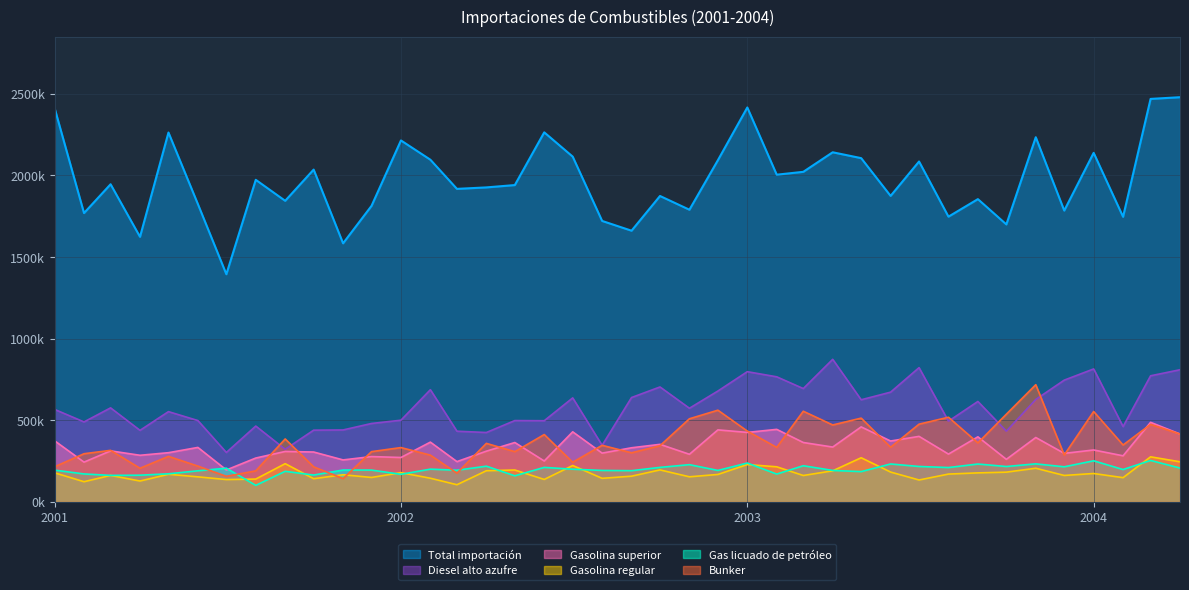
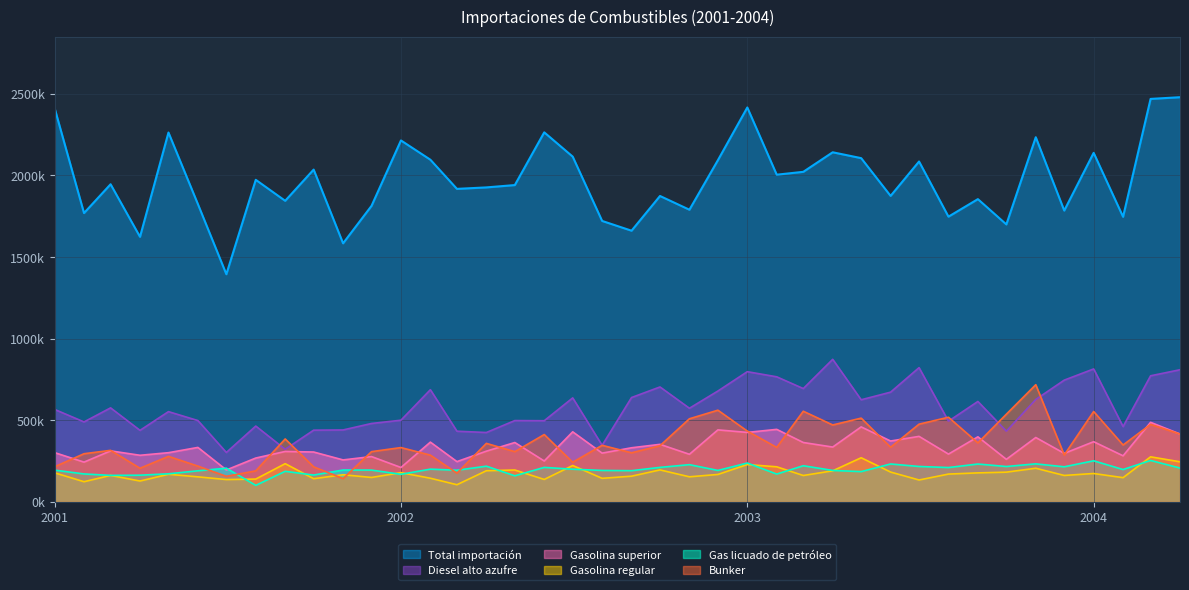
  {
    "Total importación": {
      "2001": 2410000,
      "2002": 2210000,
      "2003": 2420000,
      "2004": 2140000
    },
    "Diesel alto azufre": {
      "2001": 570000,
      "2002": 500000,
      "2003": 800000,
      "2004": 810000
    },
    "Gasolina superior": {
-     "2001": 370000,
-     "2002": 270000,
-     "2004": 320000
+     "2001": 300000,
+     "2002": 210000,
+     "2004": 370000
    },
    "Gasolina regular": {
      "2001": 180000,
      "2004": 170000
    },
    "Gas licuado de petróleo": {
      "2001": 190000,
      "2004": 250000
    },
    "Bunker": {
      "2001": 210000,
      "2002": 330000,
      "2004": 550000
    }
  }
